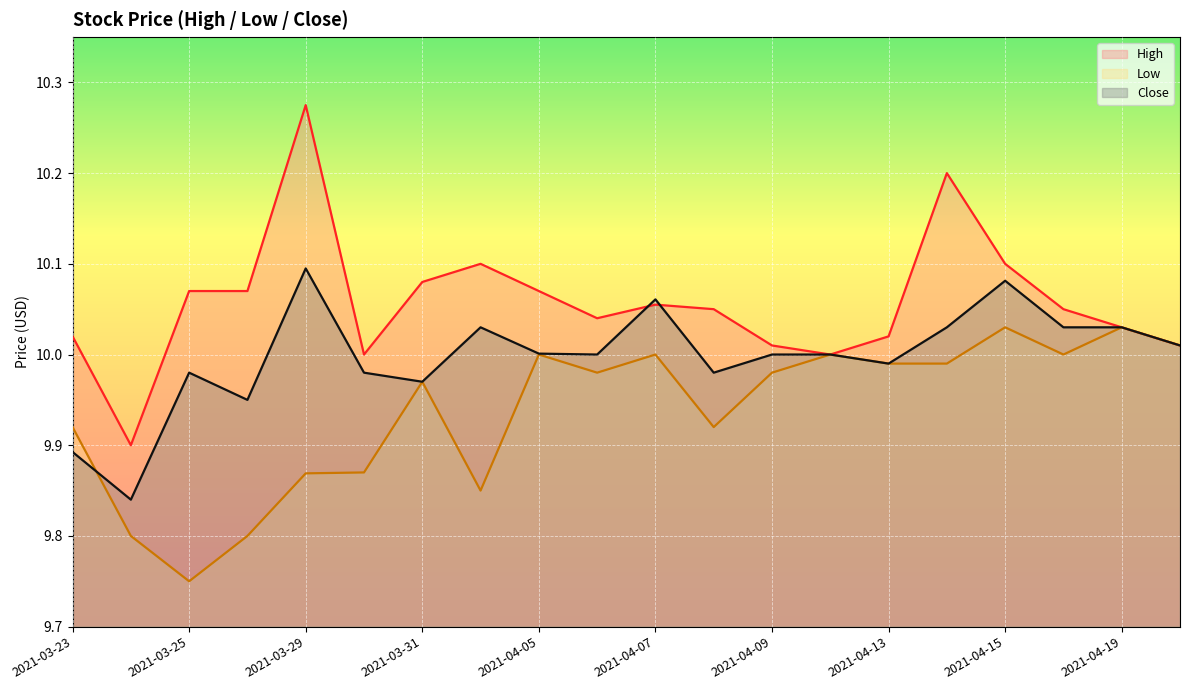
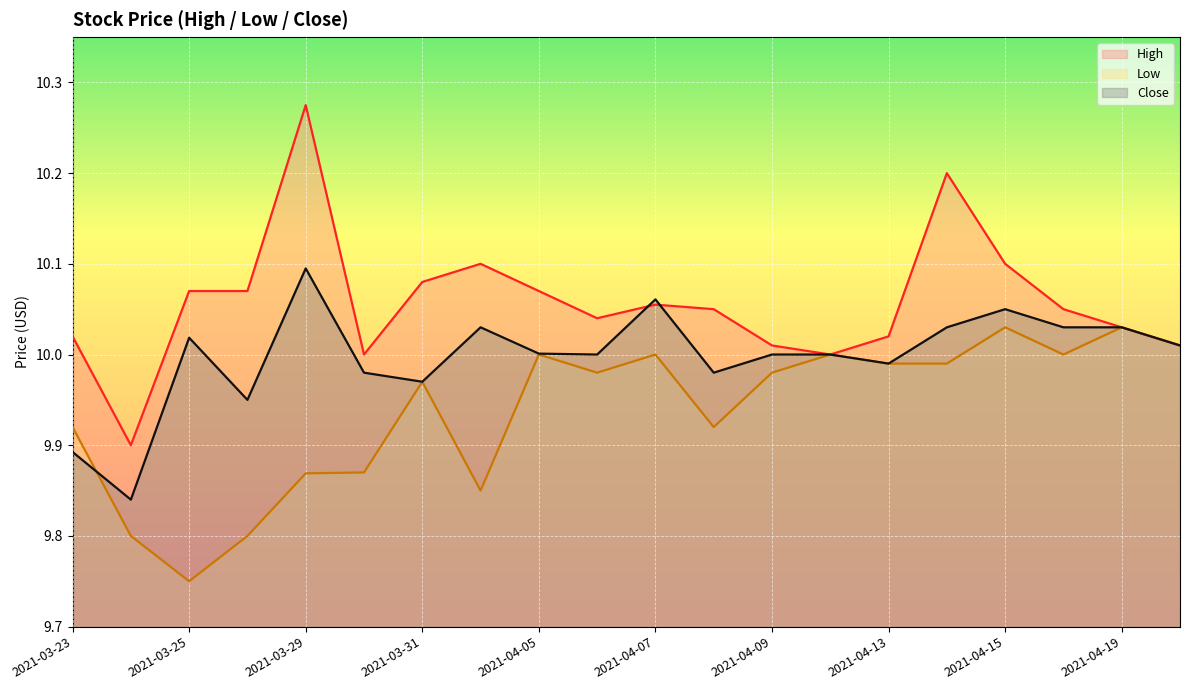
  {
    "Close": {
      "2021-03-23": 9.89,
-     "2021-03-25": 9.98,
+     "2021-03-25": 10.02,
      "2021-03-29": 10.09,
      "2021-04-07": 10.06,
      "2021-04-09": 10.00,
-     "2021-04-15": 10.08
+     "2021-04-15": 10.05
    }
  }
